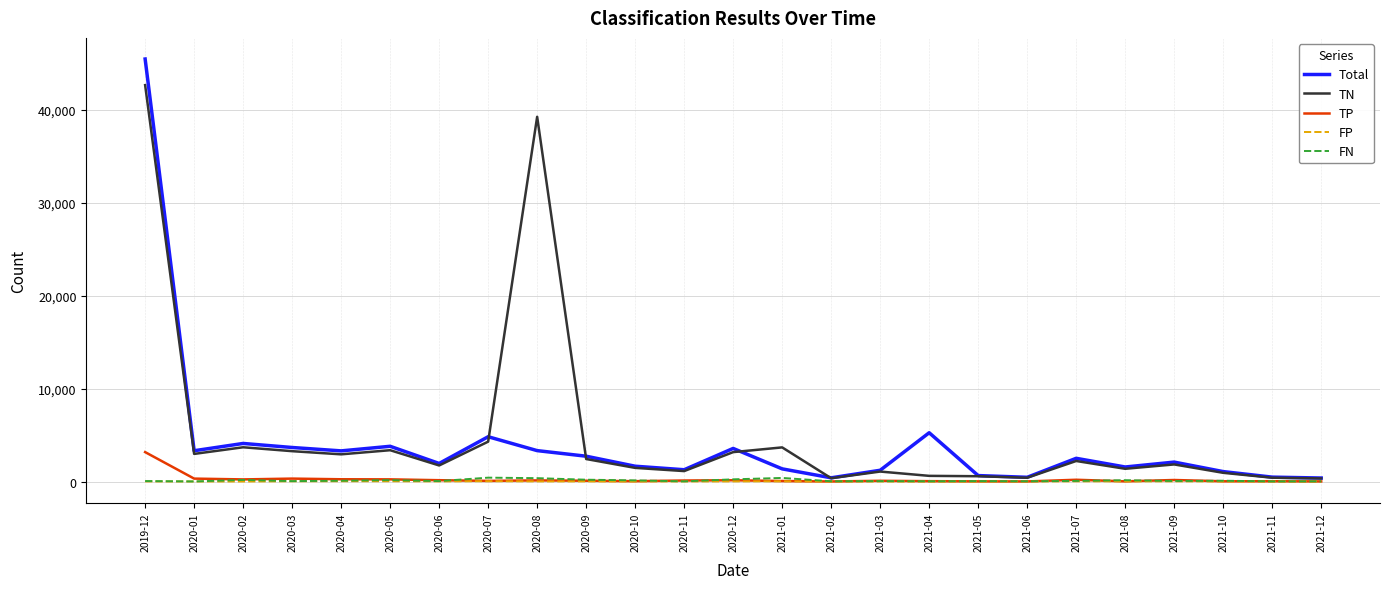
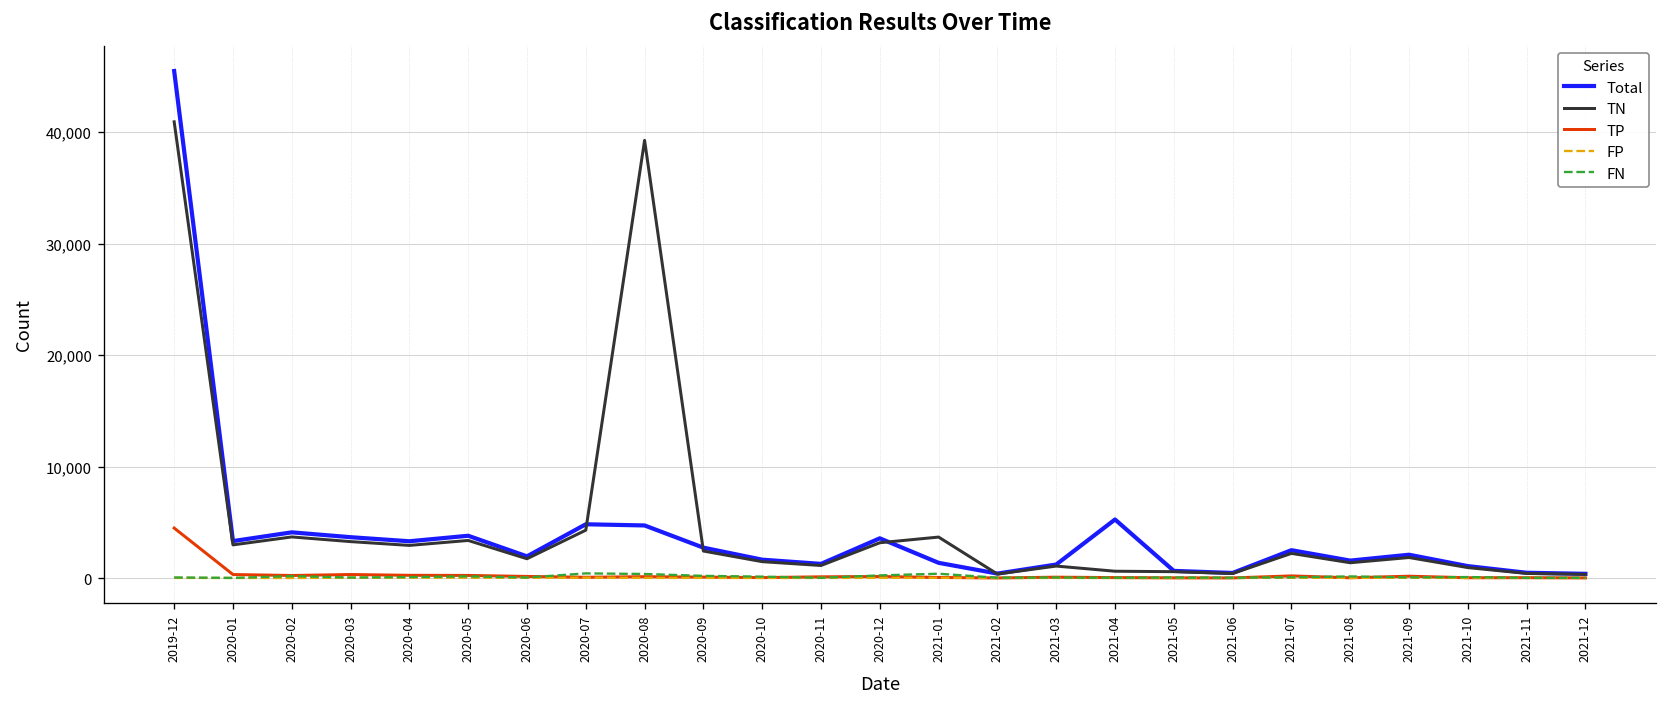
  {
    "Total": {
      "2019-12": "45,000",
      "2020-01": "3,000",
      "2020-02": "4,000",
      "2020-03": "4,000",
      "2020-04": "3,000",
      "2020-05": "4,000",
      "2020-07": "5,000",
-     "2020-08": "3,000",
+     "2020-08": "5,000",
      "2020-09": "3,000",
      "2020-12": "4,000",
      "2021-01": "1,000",
      "2021-04": "5,000",
      "2021-07": "3,000"
    },
    "TN": {
-     "2019-12": "43,000",
+     "2019-12": "41,000",
      "2020-01": "3,000",
      "2020-02": "4,000",
      "2020-03": "3,000",
      "2020-04": "3,000",
      "2020-05": "3,000",
      "2020-07": "4,000",
      "2020-08": "39,000",
      "2020-09": "2,000",
      "2020-12": "3,000",
      "2021-01": "4,000",
      "2021-04": "1,000",
      "2021-07": "2,000"
    },
    "TP": {
-     "2019-12": "3,000",
+     "2019-12": "4,000",
      "2020-01": "0"
    },
    "FN": {
      "2020-07": "0",
      "2021-01": "0"
    }
  }
